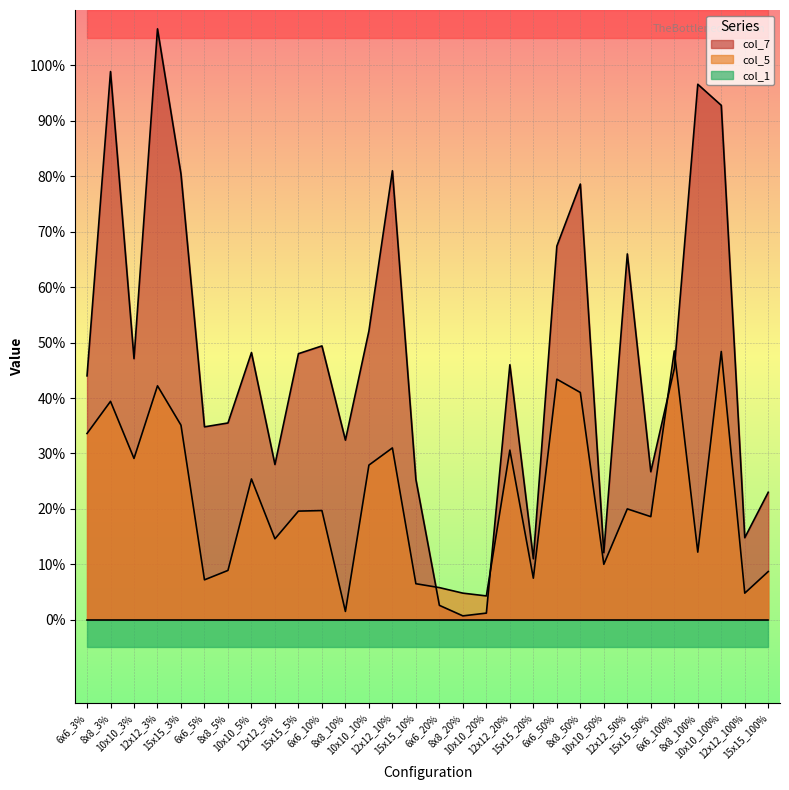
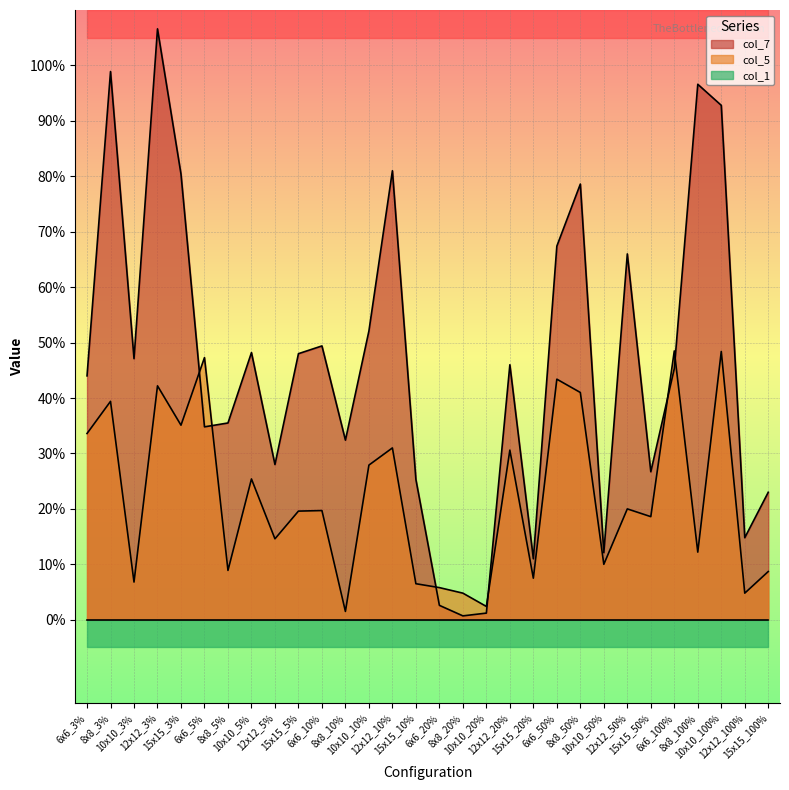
  {
    "col_7": {
      "6x6_3%": "44%",
      "8x8_3%": "99%",
      "10x10_3%": "47%",
      "12x12_3%": "107%",
      "15x15_3%": "80%",
      "6x6_5%": "35%",
      "8x8_5%": "36%",
      "10x10_5%": "48%",
      "12x12_5%": "28%",
      "15x15_5%": "48%",
      "6x6_10%": "49%",
      "8x8_10%": "32%",
      "10x10_10%": "52%",
      "12x12_10%": "81%",
      "15x15_10%": "25%",
      "6x6_20%": "3%",
      "8x8_20%": "1%",
      "10x10_20%": "1%",
      "12x12_20%": "46%",
      "15x15_20%": "11%",
      "6x6_50%": "67%",
      "8x8_50%": "79%",
      "10x10_50%": "12%",
      "12x12_50%": "66%",
      "15x15_50%": "27%",
      "6x6_100%": "45%",
      "8x8_100%": "97%",
      "10x10_100%": "93%",
      "12x12_100%": "15%",
      "15x15_100%": "23%"
    },
    "col_5": {
      "6x6_3%": "34%",
      "8x8_3%": "39%",
-     "10x10_3%": "29%",
+     "10x10_3%": "7%",
      "12x12_3%": "42%",
      "15x15_3%": "35%",
-     "6x6_5%": "7%",
+     "6x6_5%": "47%",
      "8x8_5%": "9%",
      "10x10_5%": "25%",
      "12x12_5%": "15%",
      "15x15_5%": "20%",
      "6x6_10%": "20%",
      "8x8_10%": "2%",
      "10x10_10%": "28%",
      "12x12_10%": "31%",
      "15x15_10%": "7%",
      "6x6_20%": "6%",
      "8x8_20%": "5%",
-     "10x10_20%": "4%",
+     "10x10_20%": "2%",
      "12x12_20%": "31%",
      "15x15_20%": "8%",
      "6x6_50%": "43%",
      "8x8_50%": "41%",
      "10x10_50%": "10%",
      "12x12_50%": "20%",
      "15x15_50%": "19%",
      "6x6_100%": "49%",
      "8x8_100%": "12%",
      "10x10_100%": "48%",
      "12x12_100%": "5%",
      "15x15_100%": "9%"
    },
    "col_1": {
      "6x6_3%": "0%",
      "8x8_3%": "0%",
      "10x10_3%": "0%",
      "12x12_3%": "0%",
      "15x15_3%": "0%",
      "6x6_5%": "0%",
      "8x8_5%": "0%",
      "10x10_5%": "0%",
      "12x12_5%": "0%",
      "15x15_5%": "0%",
      "6x6_10%": "0%",
      "8x8_10%": "0%",
      "10x10_10%": "0%",
      "12x12_10%": "0%",
      "15x15_10%": "0%",
      "6x6_20%": "0%",
      "8x8_20%": "0%",
      "10x10_20%": "0%",
      "12x12_20%": "0%",
      "15x15_20%": "0%",
      "6x6_50%": "0%",
      "8x8_50%": "0%",
      "10x10_50%": "0%",
      "12x12_50%": "0%",
      "15x15_50%": "0%",
      "6x6_100%": "0%",
      "8x8_100%": "0%",
      "10x10_100%": "0%",
      "12x12_100%": "0%",
      "15x15_100%": "0%"
    }
  }
